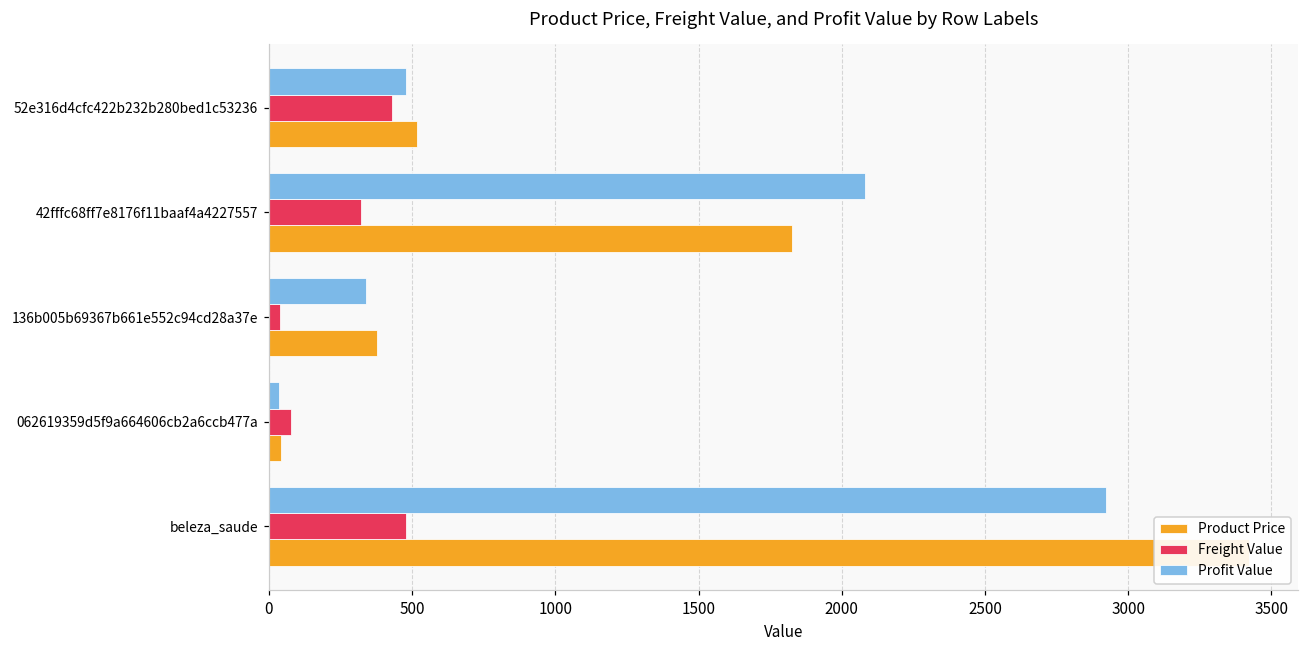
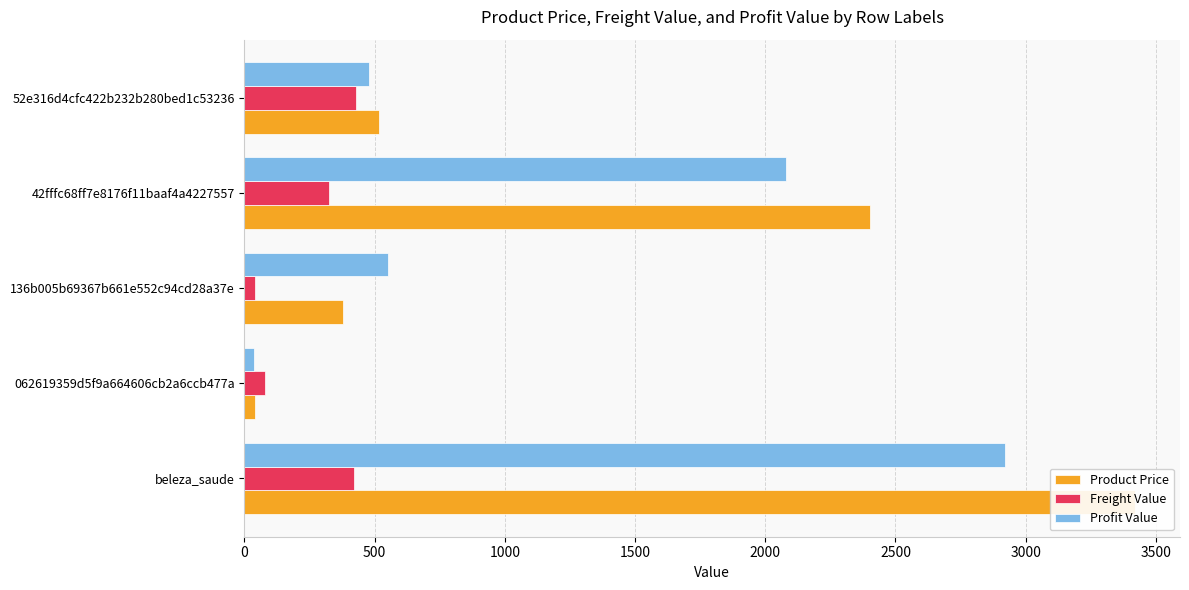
  {
    "Product Price": {
      "52e316d4cfc422b232b280bed1c53236": 520,
-     "42fffc68ff7e8176f11baaf4a4227557": 1830,
+     "42fffc68ff7e8176f11baaf4a4227557": 2400,
      "136b005b69367b661e552c94cd28a37e": 380,
      "062619359d5f9a664606cb2a6ccb477a": 40
    },
    "Freight Value": {
      "52e316d4cfc422b232b280bed1c53236": 430,
      "42fffc68ff7e8176f11baaf4a4227557": 320,
      "136b005b69367b661e552c94cd28a37e": 40,
      "062619359d5f9a664606cb2a6ccb477a": 80,
-     "beleza_saude": 480
+     "beleza_saude": 420
    },
    "Profit Value": {
      "52e316d4cfc422b232b280bed1c53236": 480,
      "42fffc68ff7e8176f11baaf4a4227557": 2080,
-     "136b005b69367b661e552c94cd28a37e": 340,
+     "136b005b69367b661e552c94cd28a37e": 550,
      "062619359d5f9a664606cb2a6ccb477a": 40,
      "beleza_saude": 2920
    }
  }
